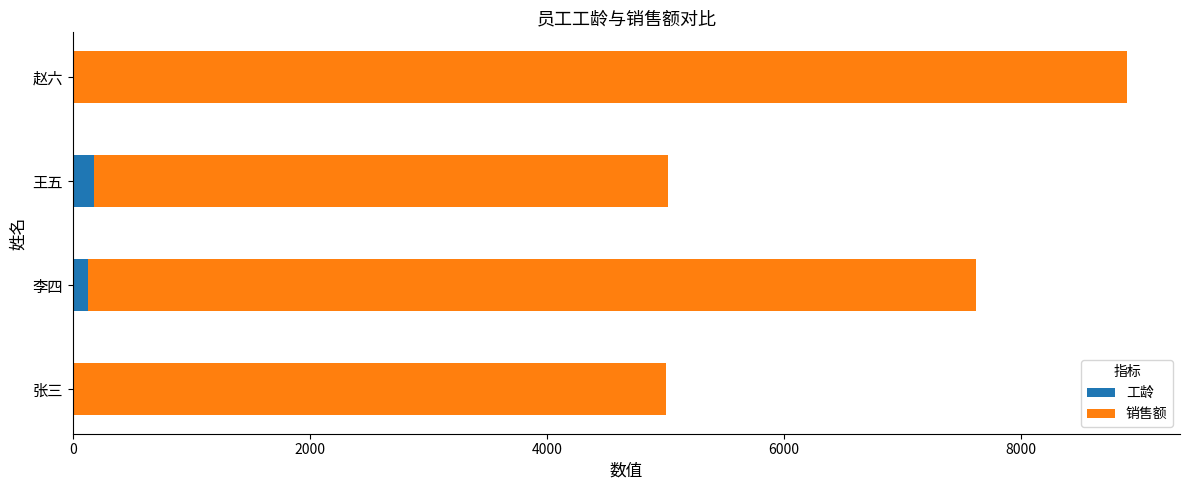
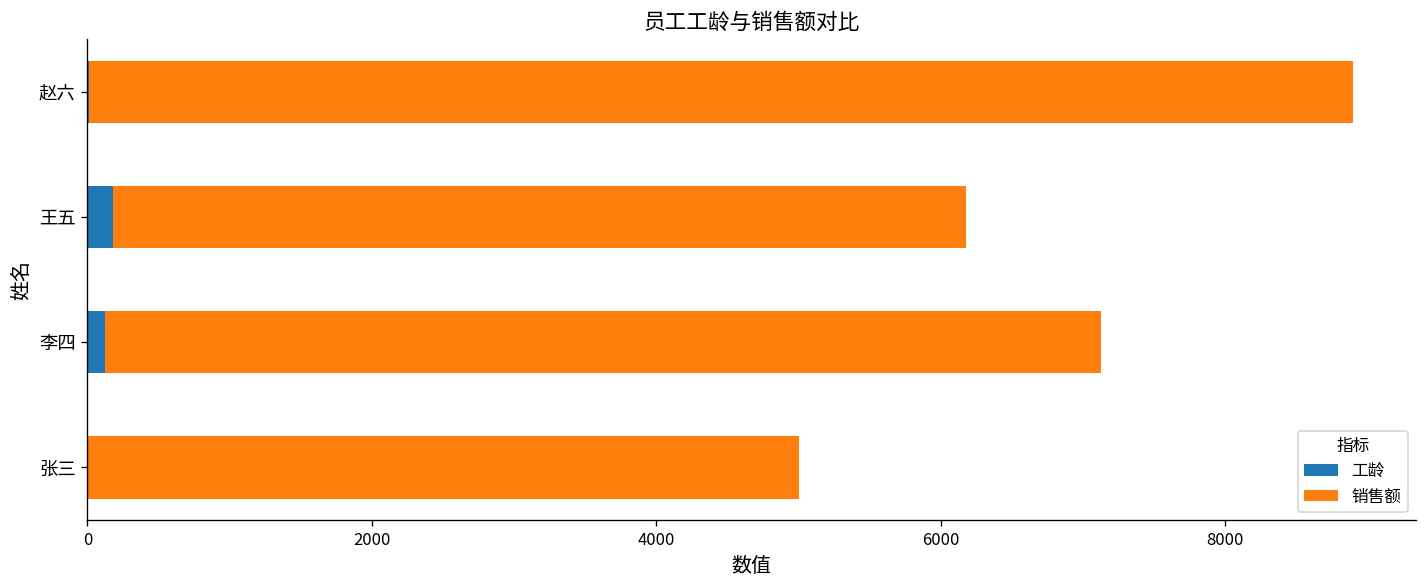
  {
    "工龄": {
      "王五": 180,
      "李四": 130
    },
    "销售额": {
      "赵六": 8890,
-     "王五": 4840,
-     "李四": 7490,
+     "王五": 6000,
+     "李四": 7000,
      "张三": 5000
    }
  }
